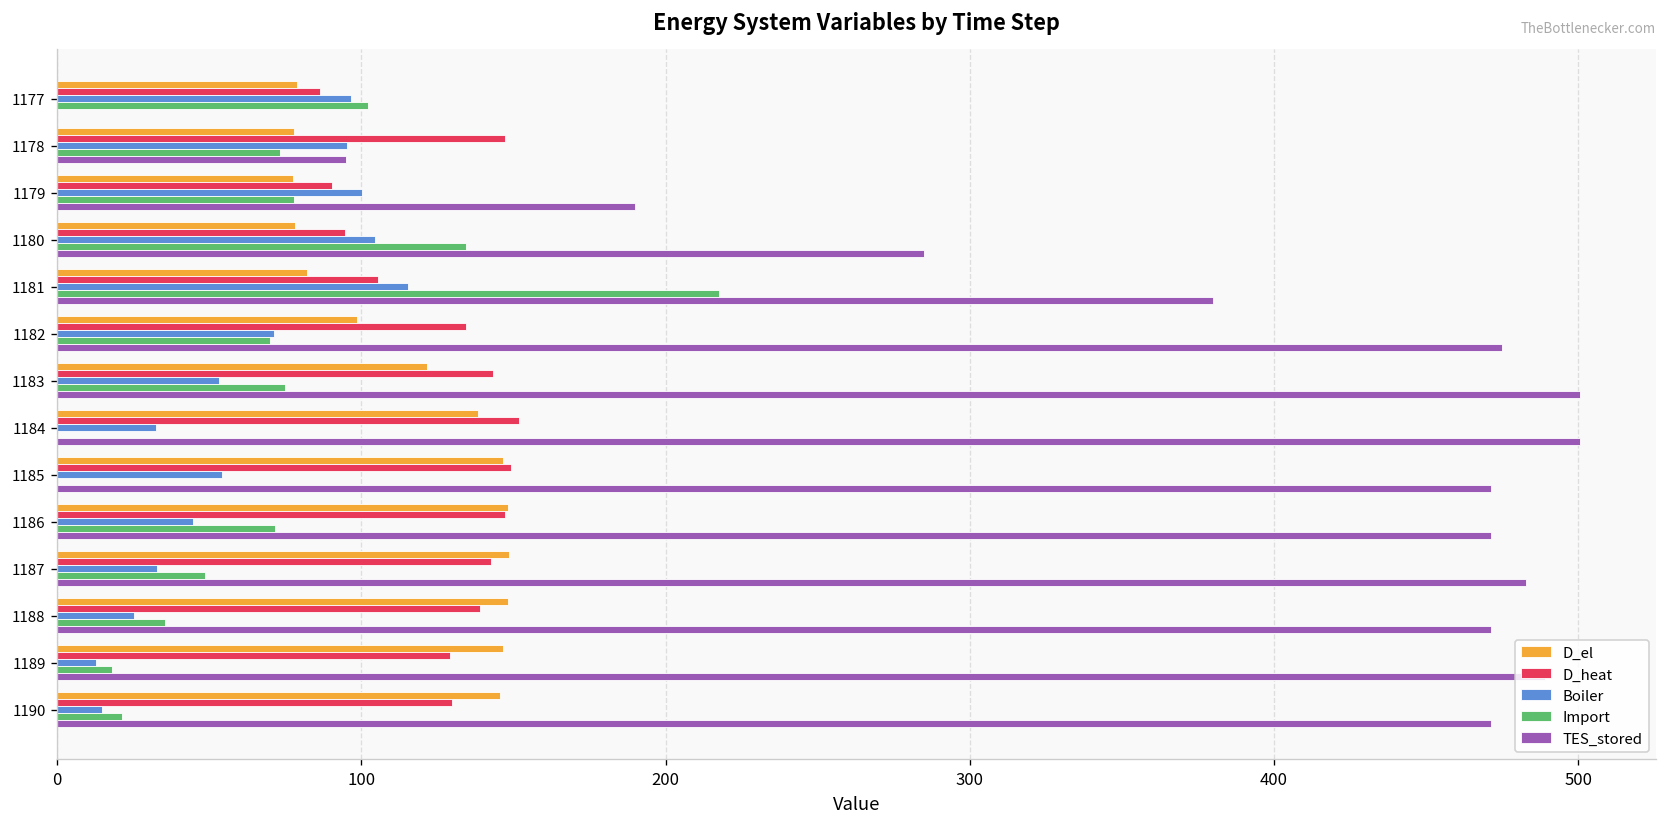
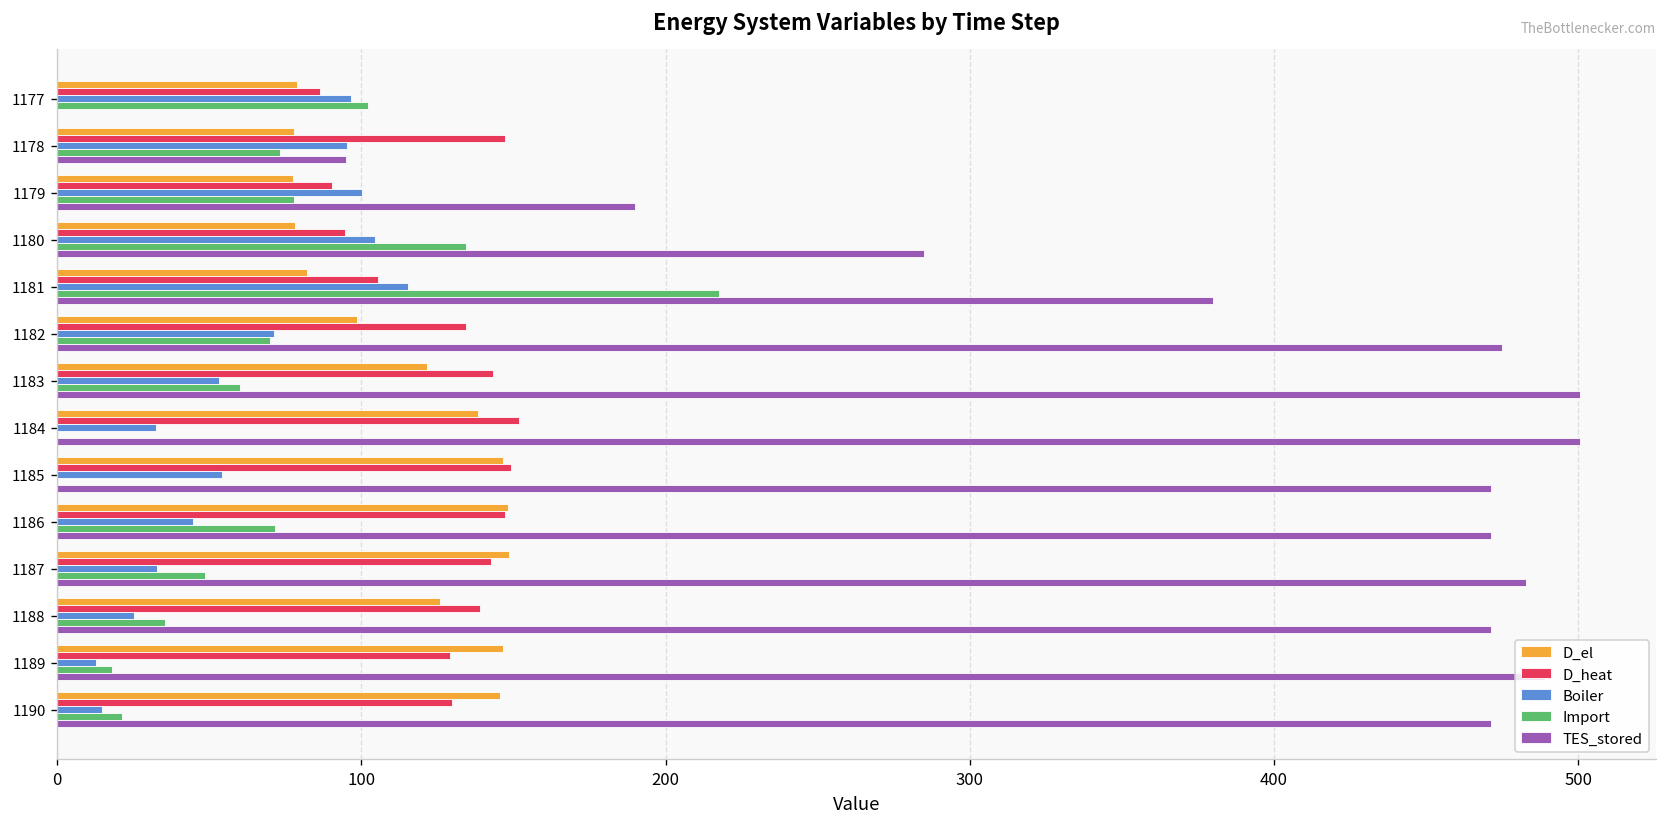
  {
    "D_el": {
      "1177": 79,
      "1178": 78,
      "1179": 78,
      "1180": 78,
      "1181": 82,
      "1182": 99,
      "1183": 122,
      "1184": 138,
      "1185": 146,
      "1186": 148,
      "1187": 149,
-     "1188": 148,
+     "1188": 126,
      "1189": 147,
      "1190": 145
    },
    "D_heat": {
      "1177": 86,
      "1178": 147,
      "1179": 90,
      "1180": 95,
      "1181": 105,
      "1182": 134,
      "1183": 143,
      "1184": 152,
      "1185": 149,
      "1186": 147,
      "1187": 143,
      "1188": 139,
      "1189": 129,
      "1190": 130
    },
    "Boiler": {
      "1177": 96,
      "1178": 95,
      "1179": 100,
      "1180": 105,
      "1181": 115,
      "1182": 71,
      "1183": 53,
      "1184": 32,
      "1185": 54,
      "1186": 45,
      "1187": 33,
      "1188": 25,
      "1189": 13,
      "1190": 15
    },
    "Import": {
      "1177": 102,
      "1178": 73,
      "1179": 78,
      "1180": 135,
      "1181": 217,
      "1182": 70,
-     "1183": 75,
+     "1183": 60,
      "1184": 0,
      "1185": 0,
      "1186": 72,
      "1187": 49,
      "1188": 35,
      "1189": 18,
      "1190": 21
    },
    "TES_stored": {
      "1177": 0,
      "1178": 95,
      "1179": 190,
      "1180": 285,
      "1181": 380,
      "1182": 475,
      "1183": 501,
      "1184": 501,
      "1185": 471,
      "1186": 471,
      "1187": 483,
      "1188": 471,
      "1190": 471
    }
  }
